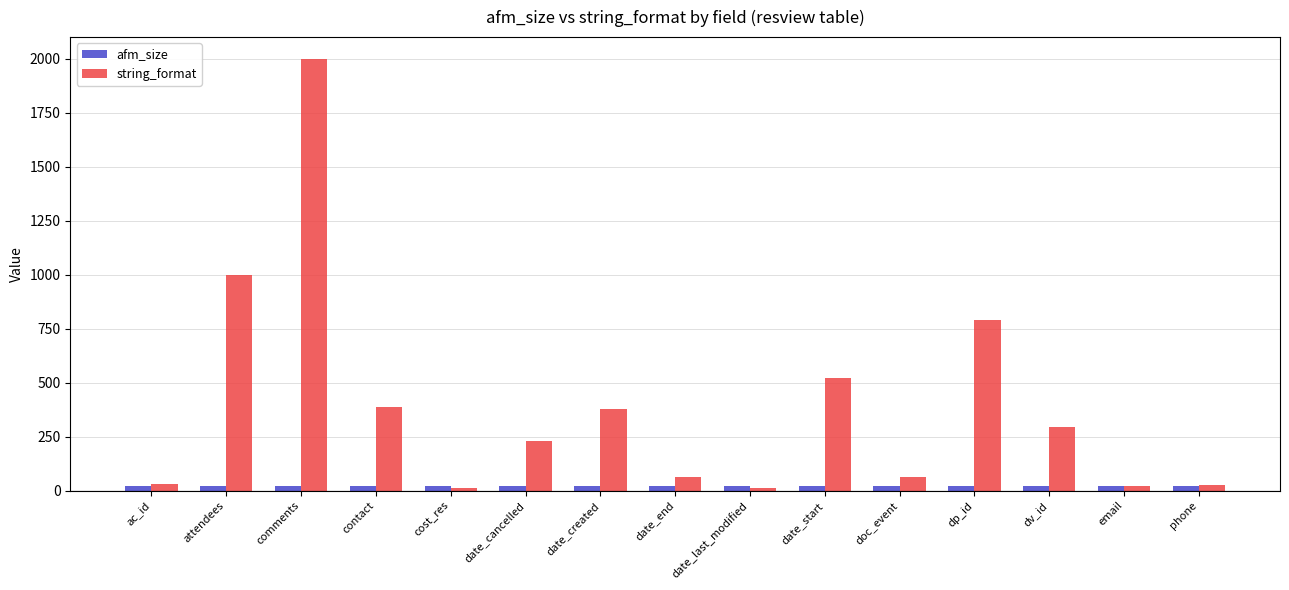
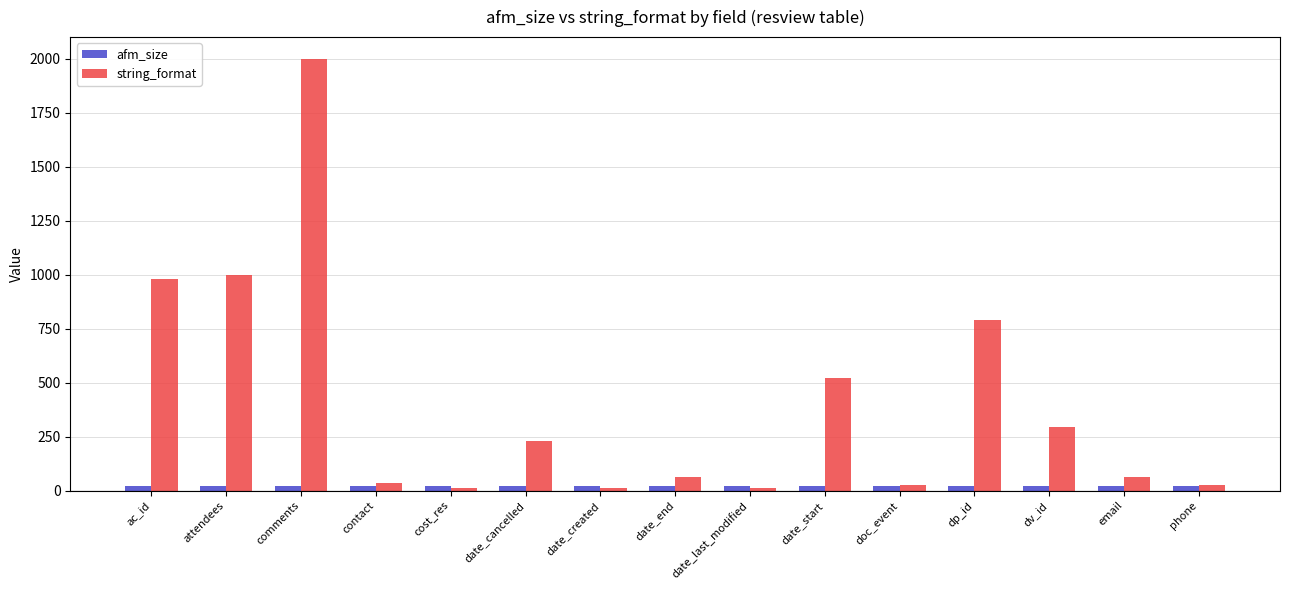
  {
    "afm_size": {
      "ac_id": 20,
      "attendees": 20,
      "comments": 20,
      "contact": 20,
      "cost_res": 20,
      "date_cancelled": 20,
      "date_created": 20,
      "date_end": 20,
      "date_last_modified": 20,
      "date_start": 20,
      "doc_event": 20,
      "dp_id": 20,
      "dv_id": 20,
      "email": 20,
      "phone": 20
    },
    "string_format": {
-     "ac_id": 30,
+     "ac_id": 980,
      "attendees": 1000,
      "comments": 2000,
-     "contact": 390,
+     "contact": 40,
      "date_cancelled": 230,
-     "date_created": 380,
+     "date_created": 10,
      "date_end": 60,
      "date_start": 520,
-     "doc_event": 60,
+     "doc_event": 30,
      "dp_id": 790,
      "dv_id": 300,
-     "email": 20,
+     "email": 60,
      "phone": 20
    }
  }
